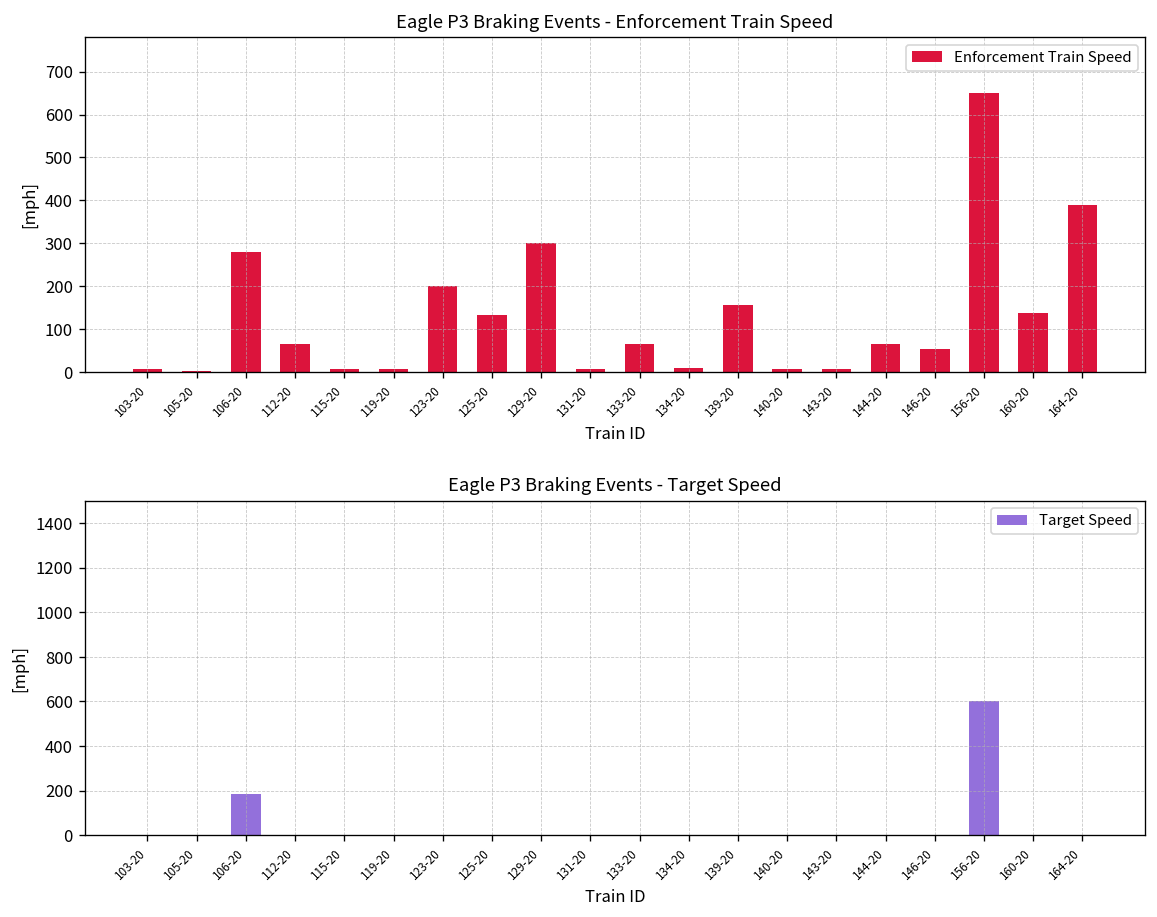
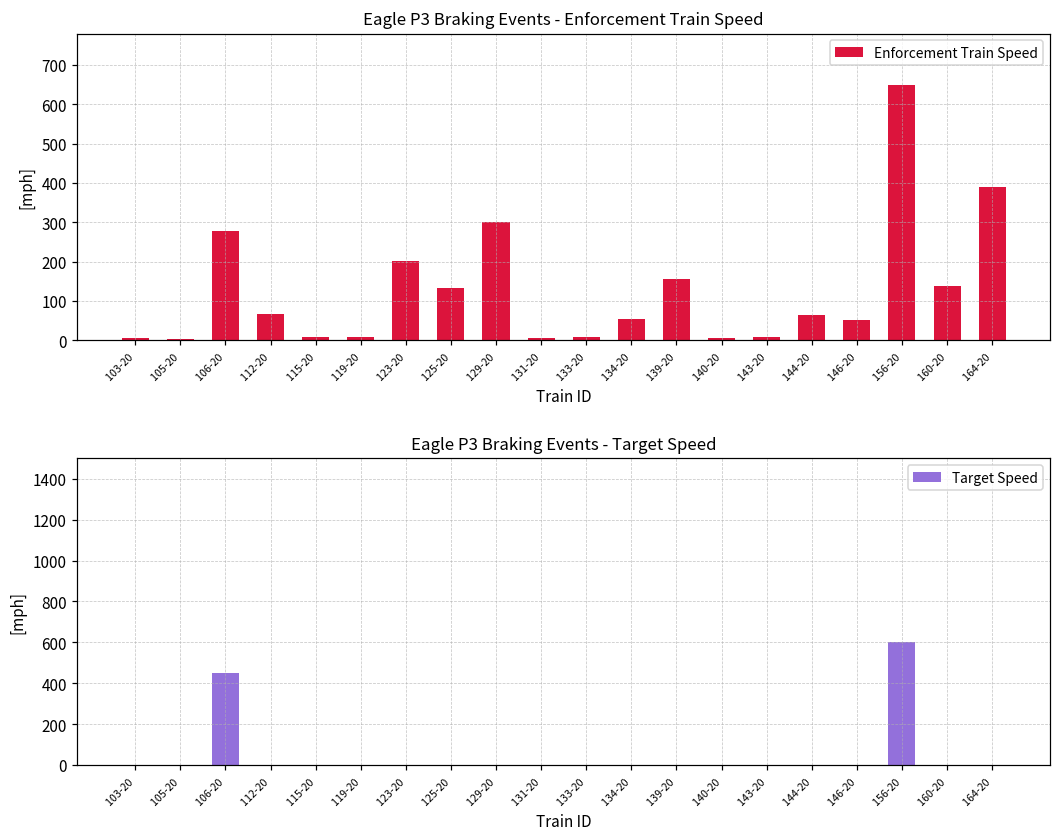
  {
    "Eagle P3 Braking Events - Enforcement Train Speed": {
      "103-20": 10,
      "106-20": 280,
      "112-20": 70,
      "115-20": 10,
      "119-20": 10,
      "123-20": 200,
      "125-20": 130,
      "129-20": 300,
      "131-20": 10,
-     "133-20": 70,
-     "134-20": 10,
+     "133-20": 10,
+     "134-20": 60,
      "139-20": 160,
      "140-20": 10,
      "143-20": 10,
      "144-20": 70,
      "146-20": 50,
      "156-20": 650,
      "160-20": 140,
      "164-20": 390
    },
    "Eagle P3 Braking Events - Target Speed": {
      "103-20": 0,
      "105-20": 0,
-     "106-20": 190,
+     "106-20": 450,
      "112-20": 0,
      "115-20": 0,
      "119-20": 0,
      "123-20": 0,
      "125-20": 0,
      "129-20": 0,
      "131-20": 0,
      "133-20": 0,
      "134-20": 0,
      "139-20": 0,
      "140-20": 0,
      "143-20": 0,
      "144-20": 0,
      "146-20": 0,
      "156-20": 600,
      "160-20": 0,
      "164-20": 0
    }
  }
